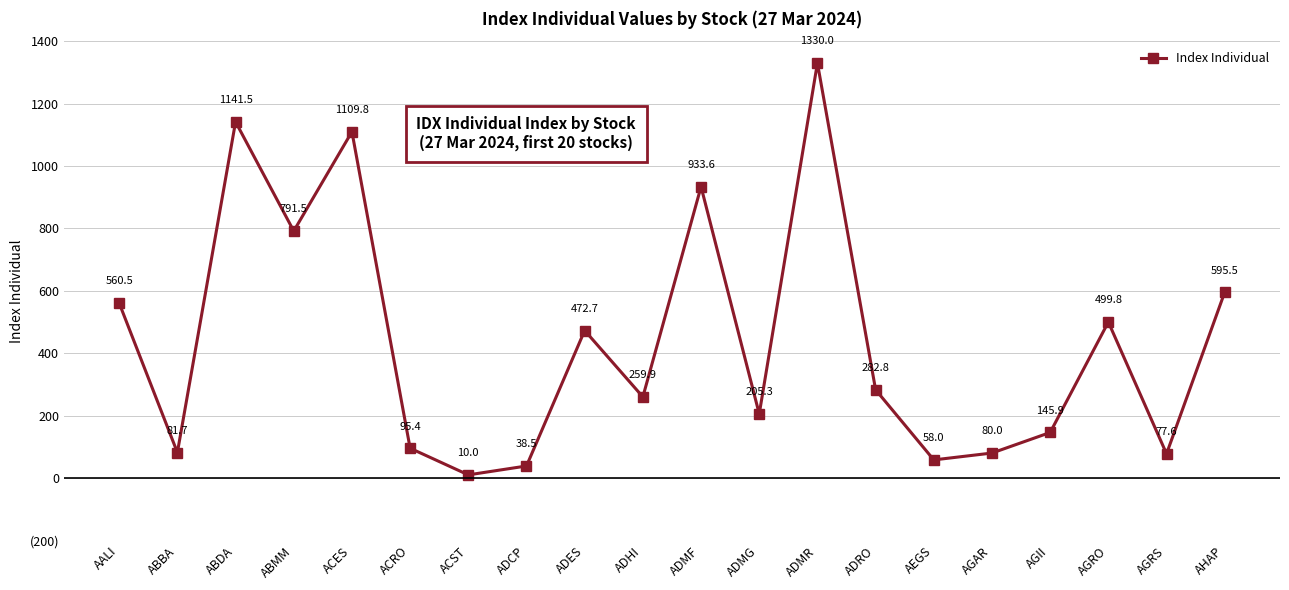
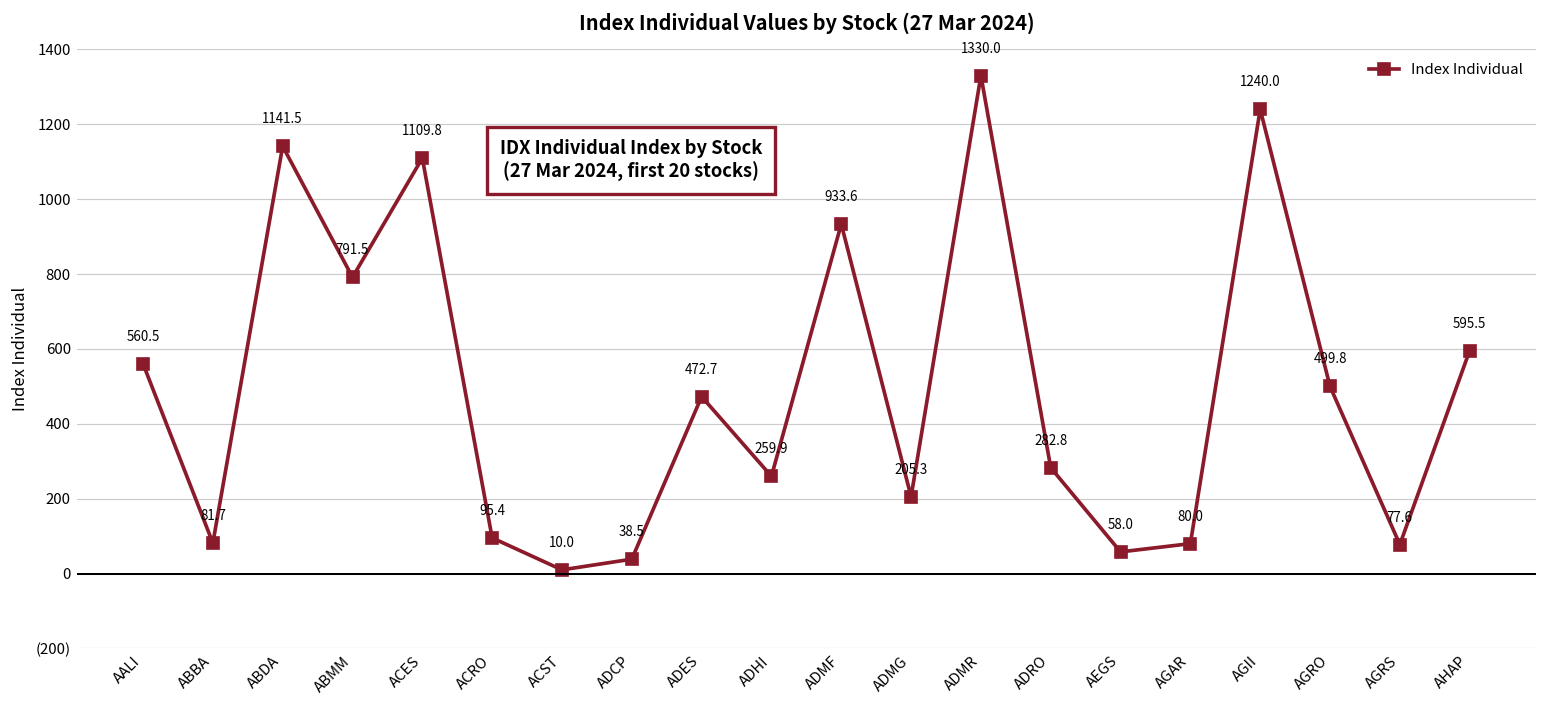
  {
    "AALI": 560.5,
    "ABBA": 81.7,
    "ABDA": 1141.5,
    "ABMM": 791.5,
    "ACES": 1109.8,
    "ACRO": 95.4,
    "ACST": 10.0,
    "ADCP": 38.5,
    "ADES": 472.7,
    "ADHI": 259.9,
    "ADMF": 933.6,
    "ADMG": 205.3,
    "ADMR": 1330.0,
    "ADRO": 282.8,
    "AEGS": 58.0,
    "AGAR": 80.0,
-   "AGII": 145.9,
+   "AGII": 1240.0,
    "AGRO": 499.8,
    "AGRS": 77.6,
    "AHAP": 595.5
  }
